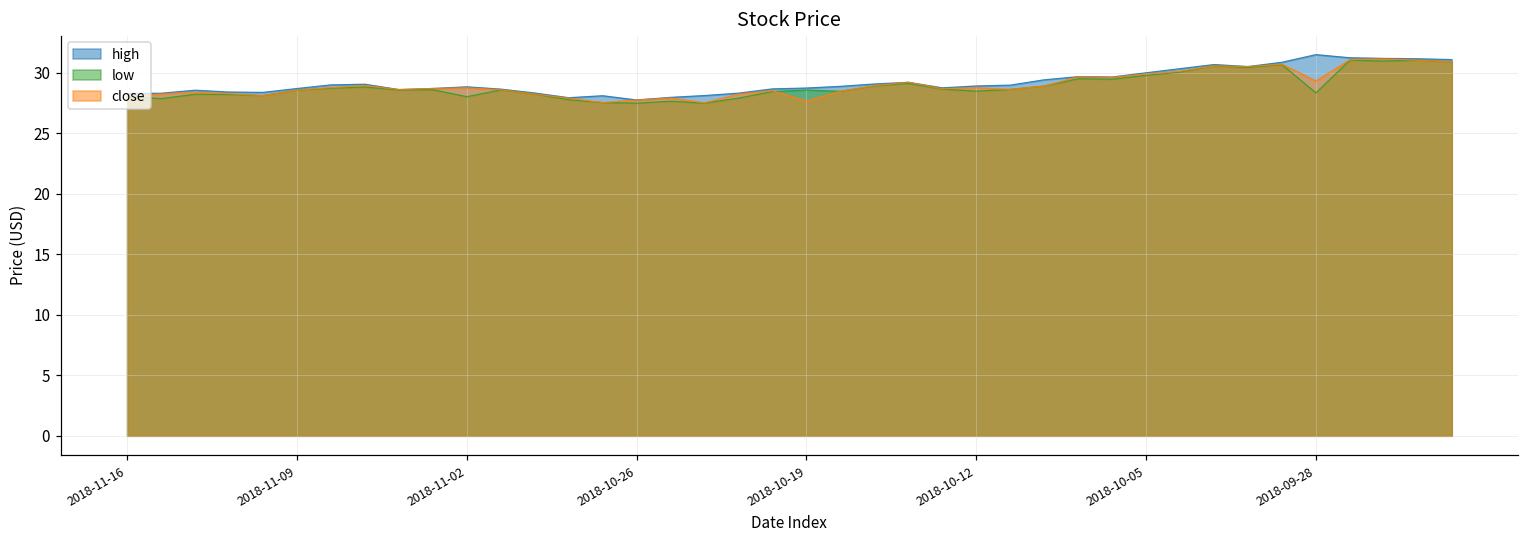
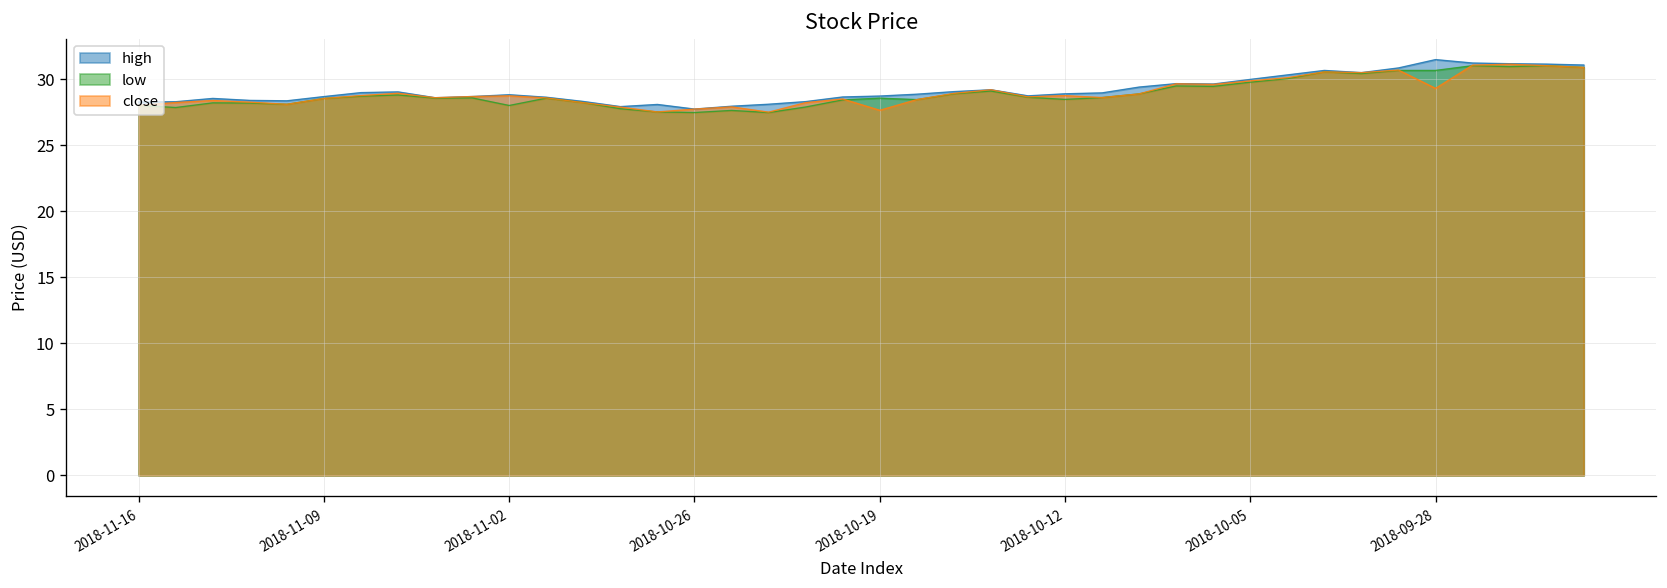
  {
    "high": {
      "2018-09-28": 31.5
    },
    "low": {
      "2018-11-02": 28.0,
      "2018-10-26": 27.5,
      "2018-10-12": 28.5,
-     "2018-09-28": 28.3
+     "2018-09-28": 30.7
    },
    "close": {
      "2018-10-19": 27.7,
      "2018-09-28": 29.3
    }
  }
